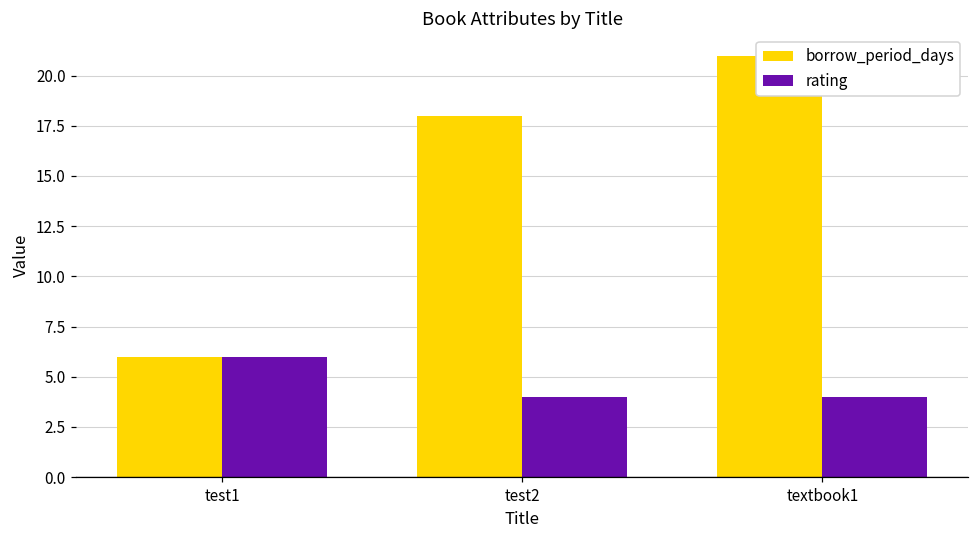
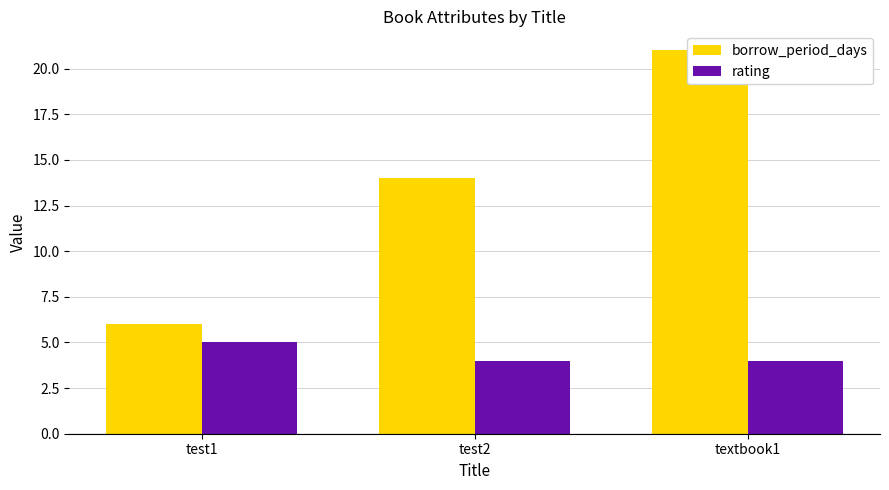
  {
    "borrow_period_days": {
      "test1": 6,
-     "test2": 18
+     "test2": 14
    },
    "rating": {
-     "test1": 6,
+     "test1": 5,
      "test2": 4,
      "textbook1": 4
    }
  }
